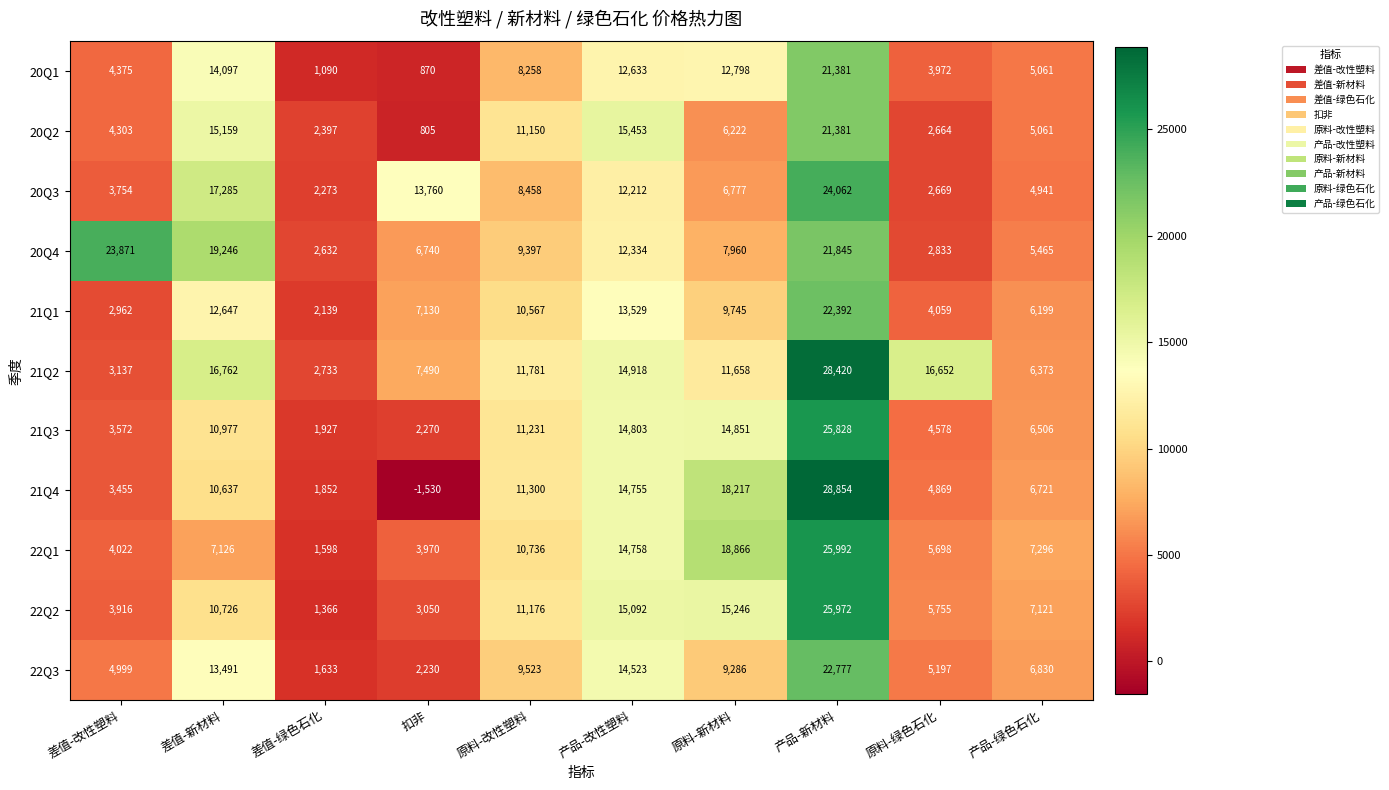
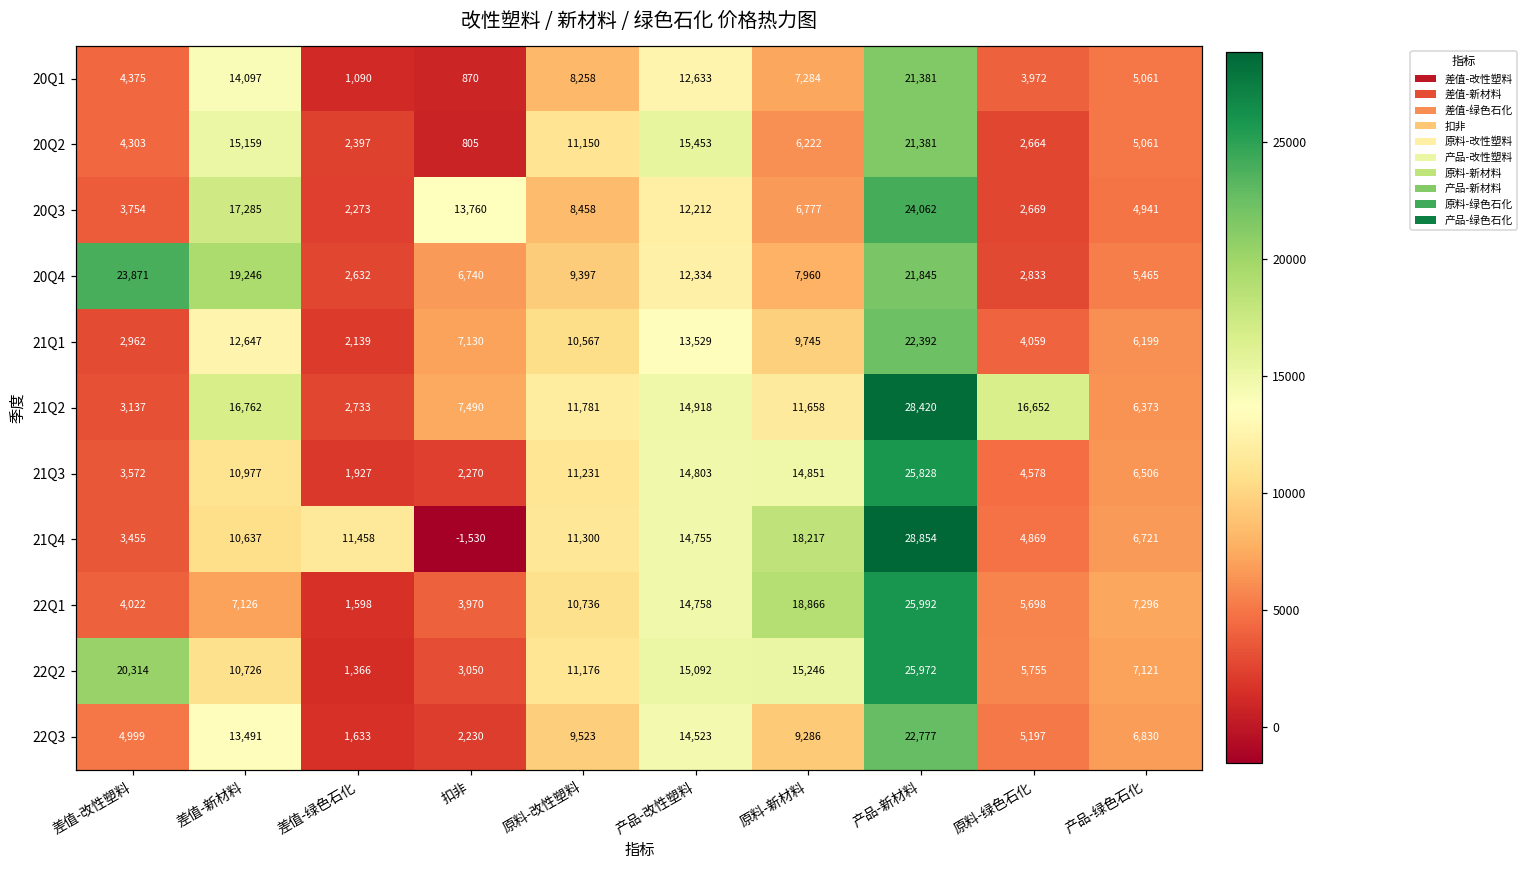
  {
    "20Q1": {
      "差值-改性塑料": "4,375",
      "差值-新材料": "14,097",
      "差值-绿色石化": "1,090",
      "扣非": "870",
      "原料-改性塑料": "8,258",
      "产品-改性塑料": "12,633",
-     "原料-新材料": "12,798",
+     "原料-新材料": "7,284",
      "产品-新材料": "21,381",
      "原料-绿色石化": "3,972",
      "产品-绿色石化": "5,061"
    },
    "20Q2": {
      "差值-改性塑料": "4,303",
      "差值-新材料": "15,159",
      "差值-绿色石化": "2,397",
      "扣非": "805",
      "原料-改性塑料": "11,150",
      "产品-改性塑料": "15,453",
      "原料-新材料": "6,222",
      "产品-新材料": "21,381",
      "原料-绿色石化": "2,664",
      "产品-绿色石化": "5,061"
    },
    "20Q3": {
      "差值-改性塑料": "3,754",
      "差值-新材料": "17,285",
      "差值-绿色石化": "2,273",
      "扣非": "13,760",
      "原料-改性塑料": "8,458",
      "产品-改性塑料": "12,212",
      "原料-新材料": "6,777",
      "产品-新材料": "24,062",
      "原料-绿色石化": "2,669",
      "产品-绿色石化": "4,941"
    },
    "20Q4": {
      "差值-改性塑料": "23,871",
      "差值-新材料": "19,246",
      "差值-绿色石化": "2,632",
      "扣非": "6,740",
      "原料-改性塑料": "9,397",
      "产品-改性塑料": "12,334",
      "原料-新材料": "7,960",
      "产品-新材料": "21,845",
      "原料-绿色石化": "2,833",
      "产品-绿色石化": "5,465"
    },
    "21Q1": {
      "差值-改性塑料": "2,962",
      "差值-新材料": "12,647",
      "差值-绿色石化": "2,139",
      "扣非": "7,130",
      "原料-改性塑料": "10,567",
      "产品-改性塑料": "13,529",
      "原料-新材料": "9,745",
      "产品-新材料": "22,392",
      "原料-绿色石化": "4,059",
      "产品-绿色石化": "6,199"
    },
    "21Q2": {
      "差值-改性塑料": "3,137",
      "差值-新材料": "16,762",
      "差值-绿色石化": "2,733",
      "扣非": "7,490",
      "原料-改性塑料": "11,781",
      "产品-改性塑料": "14,918",
      "原料-新材料": "11,658",
      "产品-新材料": "28,420",
      "原料-绿色石化": "16,652",
      "产品-绿色石化": "6,373"
    },
    "21Q3": {
      "差值-改性塑料": "3,572",
      "差值-新材料": "10,977",
      "差值-绿色石化": "1,927",
      "扣非": "2,270",
      "原料-改性塑料": "11,231",
      "产品-改性塑料": "14,803",
      "原料-新材料": "14,851",
      "产品-新材料": "25,828",
      "原料-绿色石化": "4,578",
      "产品-绿色石化": "6,506"
    },
    "21Q4": {
      "差值-改性塑料": "3,455",
      "差值-新材料": "10,637",
-     "差值-绿色石化": "1,852",
+     "差值-绿色石化": "11,458",
      "扣非": "-1,530",
      "原料-改性塑料": "11,300",
      "产品-改性塑料": "14,755",
      "原料-新材料": "18,217",
      "产品-新材料": "28,854",
      "原料-绿色石化": "4,869",
      "产品-绿色石化": "6,721"
    },
    "22Q1": {
      "差值-改性塑料": "4,022",
      "差值-新材料": "7,126",
      "差值-绿色石化": "1,598",
      "扣非": "3,970",
      "原料-改性塑料": "10,736",
      "产品-改性塑料": "14,758",
      "原料-新材料": "18,866",
      "产品-新材料": "25,992",
      "原料-绿色石化": "5,698",
      "产品-绿色石化": "7,296"
    },
    "22Q2": {
-     "差值-改性塑料": "3,916",
+     "差值-改性塑料": "20,314",
      "差值-新材料": "10,726",
      "差值-绿色石化": "1,366",
      "扣非": "3,050",
      "原料-改性塑料": "11,176",
      "产品-改性塑料": "15,092",
      "原料-新材料": "15,246",
      "产品-新材料": "25,972",
      "原料-绿色石化": "5,755",
      "产品-绿色石化": "7,121"
    },
    "22Q3": {
      "差值-改性塑料": "4,999",
      "差值-新材料": "13,491",
      "差值-绿色石化": "1,633",
      "扣非": "2,230",
      "原料-改性塑料": "9,523",
      "产品-改性塑料": "14,523",
      "原料-新材料": "9,286",
      "产品-新材料": "22,777",
      "原料-绿色石化": "5,197",
      "产品-绿色石化": "6,830"
    }
  }
